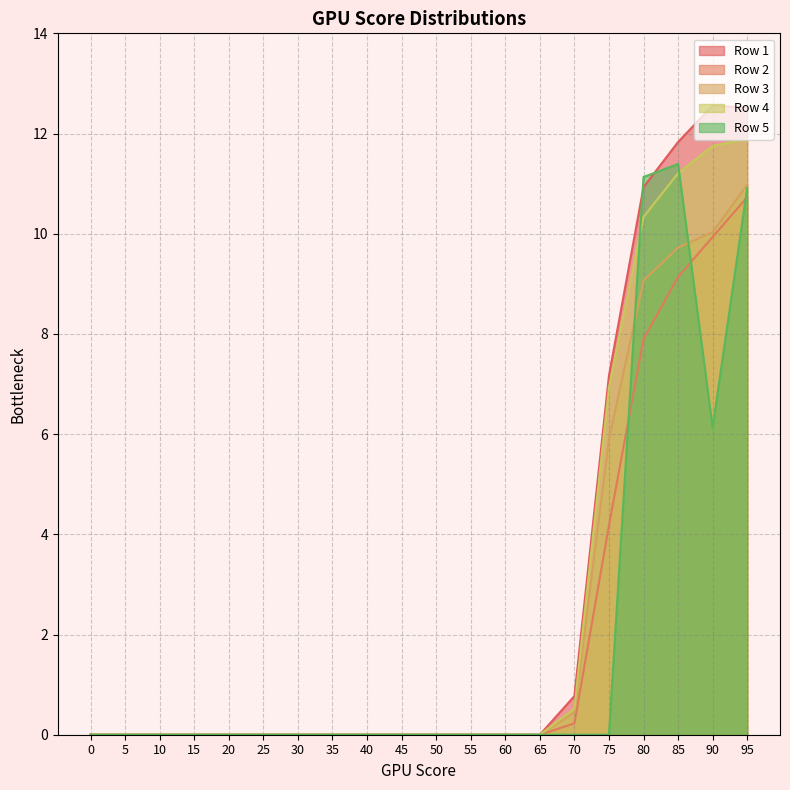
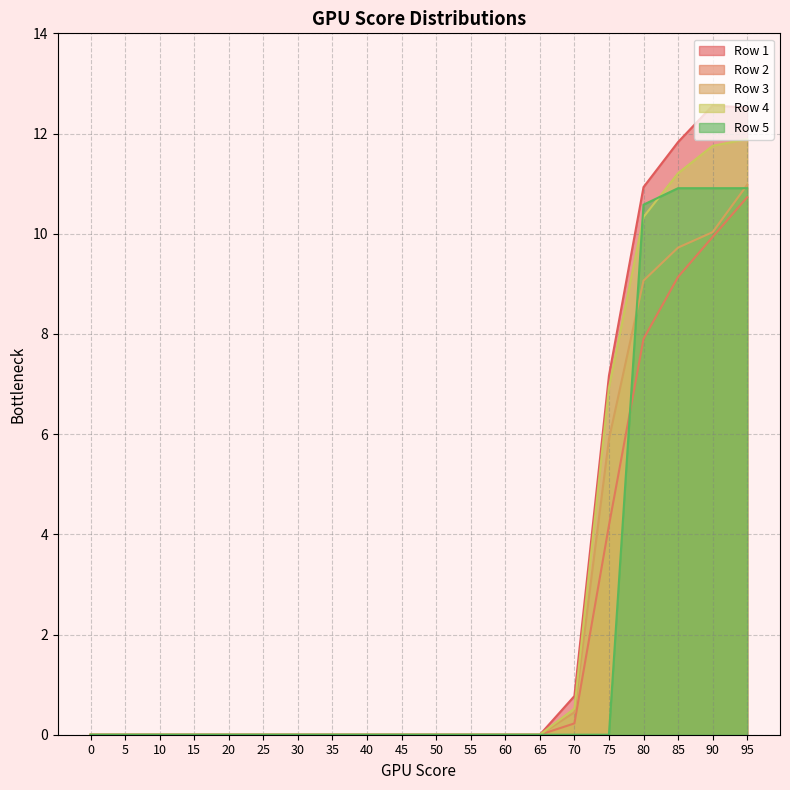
  {
    "Row 5": {
      "70": 0.0,
      "75": 0.0,
-     "80": 11.1,
-     "85": 11.4,
-     "90": 6.1,
+     "80": 10.6,
+     "85": 10.9,
+     "90": 10.9,
      "95": 10.9
    }
  }
